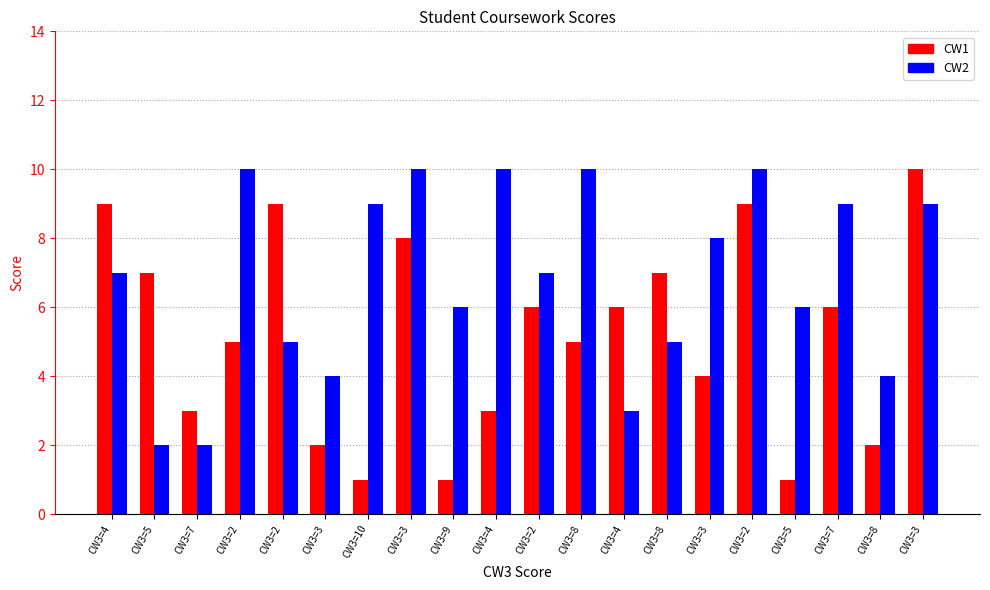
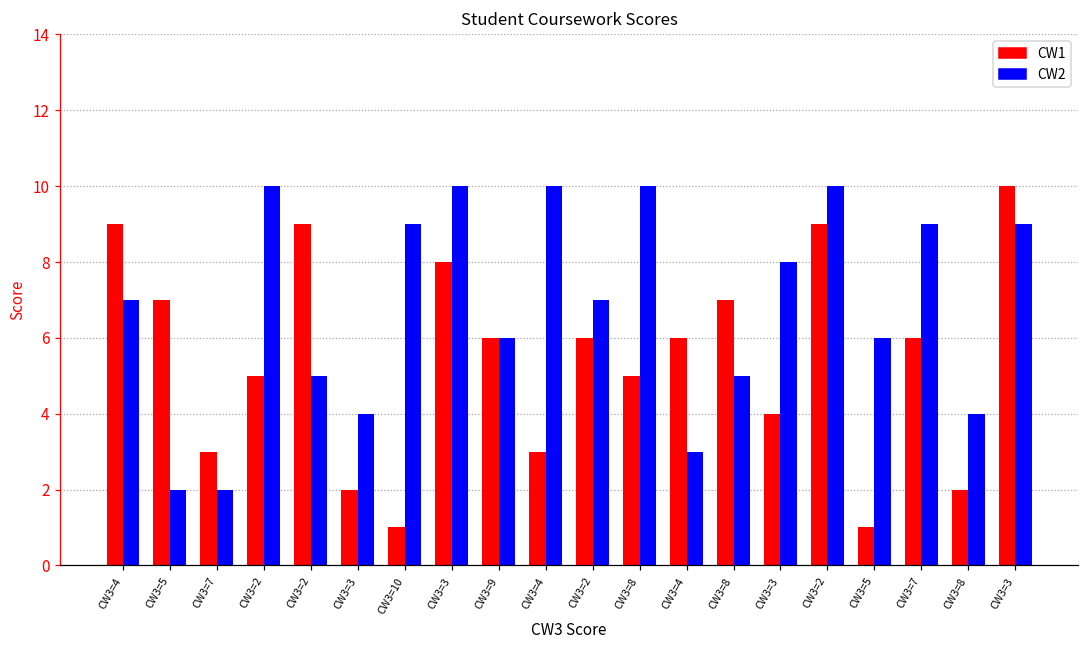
  {
    "CW1": {
      "CW3=10": 1,
-     "CW3=9": 1
+     "CW3=9": 6
    },
    "CW2": {
      "CW3=10": 9,
      "CW3=9": 6
    }
  }
